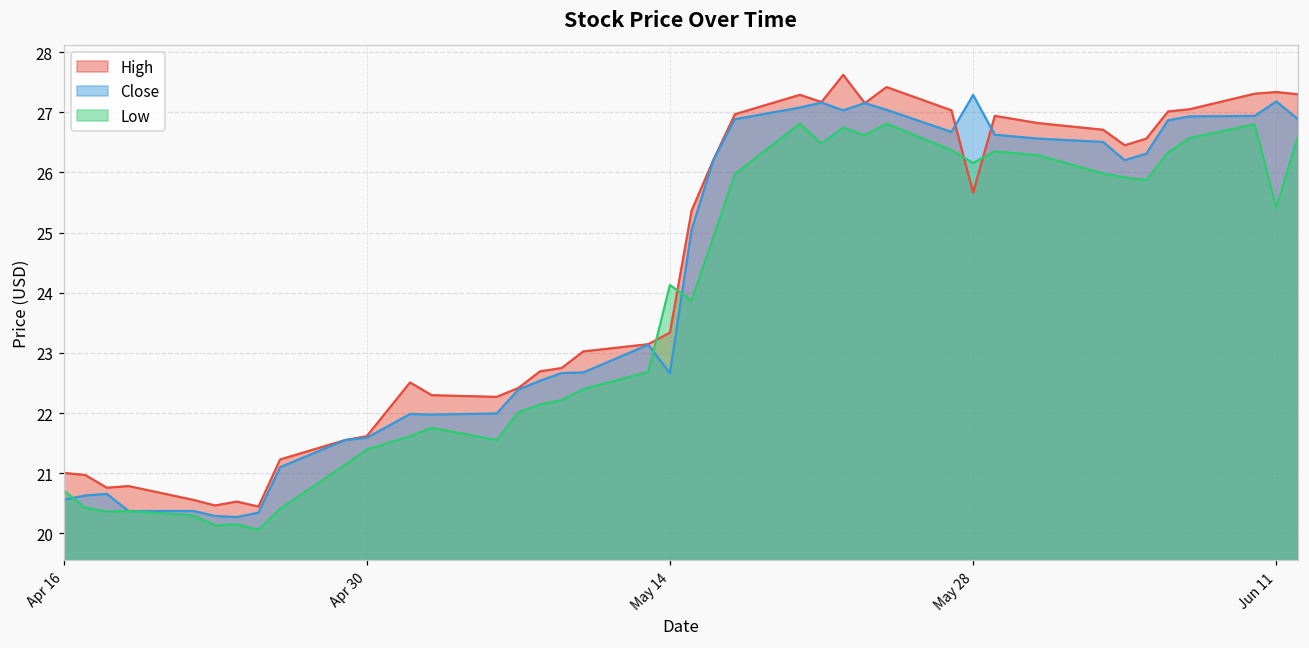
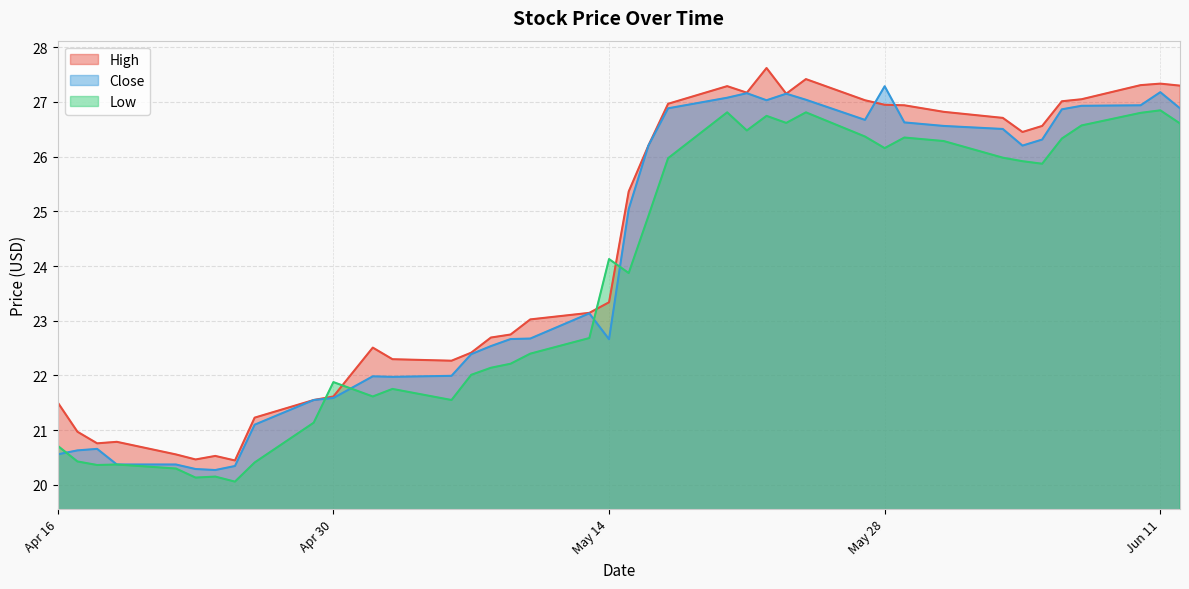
  {
    "High": {
-     "Apr 16": 21.0,
+     "Apr 16": 21.5,
      "May 14": 23.3,
-     "May 28": 25.7,
+     "May 28": 26.9,
      "Jun 11": 27.3
    },
    "Close": {
      "Apr 16": 20.6,
      "May 14": 22.7,
      "May 28": 27.3,
      "Jun 11": 27.2
    },
    "Low": {
      "Apr 16": 20.7,
-     "Apr 30": 21.4,
+     "Apr 30": 21.9,
      "May 14": 24.1,
      "May 28": 26.2,
-     "Jun 11": 25.4
+     "Jun 11": 26.8
    }
  }
